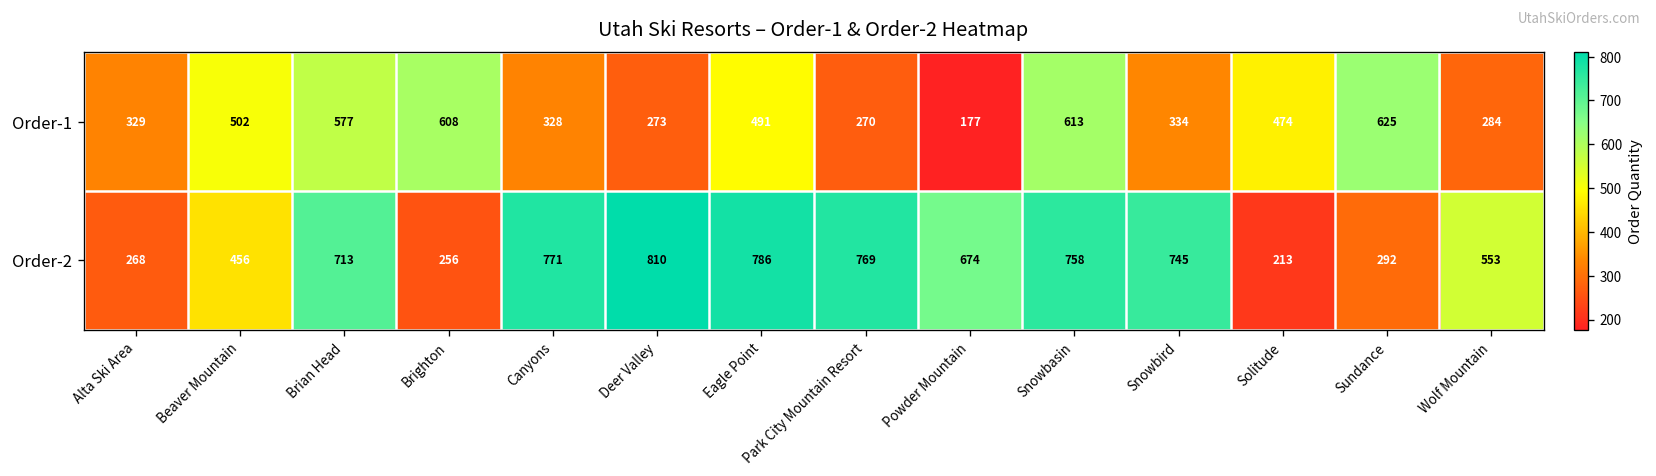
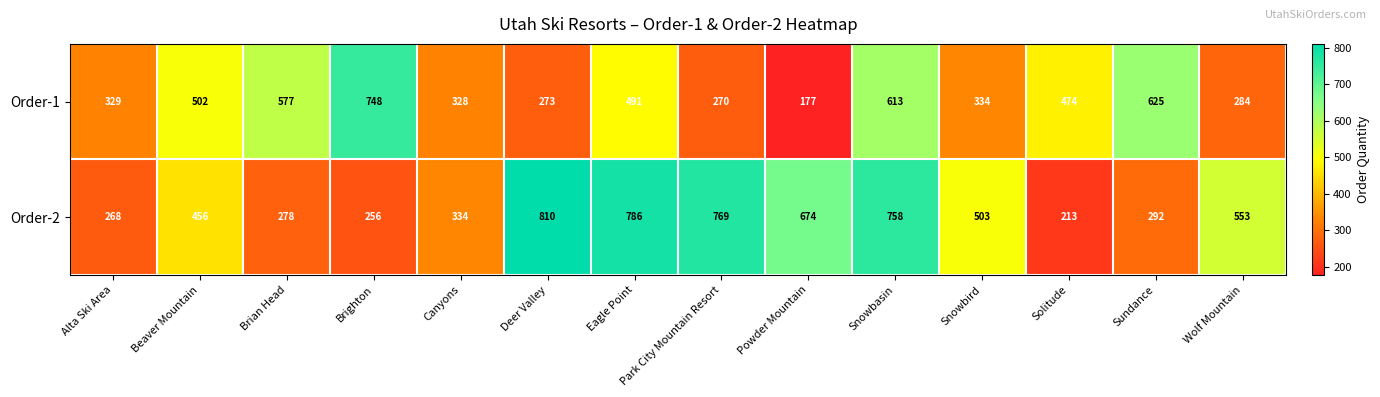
  {
    "Order-1": {
      "Alta Ski Area": 329,
      "Beaver Mountain": 502,
      "Brian Head": 577,
-     "Brighton": 608,
+     "Brighton": 748,
      "Canyons": 328,
      "Deer Valley": 273,
      "Eagle Point": 491,
      "Park City Mountain Resort": 270,
      "Powder Mountain": 177,
      "Snowbasin": 613,
      "Snowbird": 334,
      "Solitude": 474,
      "Sundance": 625,
      "Wolf Mountain": 284
    },
    "Order-2": {
      "Alta Ski Area": 268,
      "Beaver Mountain": 456,
-     "Brian Head": 713,
+     "Brian Head": 278,
      "Brighton": 256,
-     "Canyons": 771,
+     "Canyons": 334,
      "Deer Valley": 810,
      "Eagle Point": 786,
      "Park City Mountain Resort": 769,
      "Powder Mountain": 674,
      "Snowbasin": 758,
-     "Snowbird": 745,
+     "Snowbird": 503,
      "Solitude": 213,
      "Sundance": 292,
      "Wolf Mountain": 553
    }
  }
